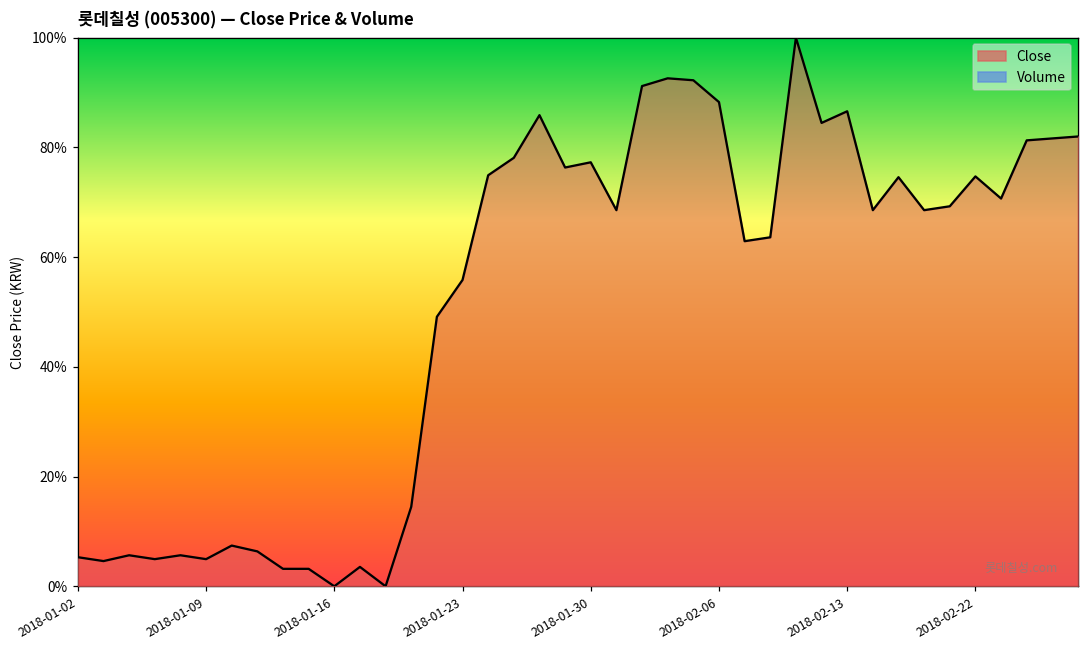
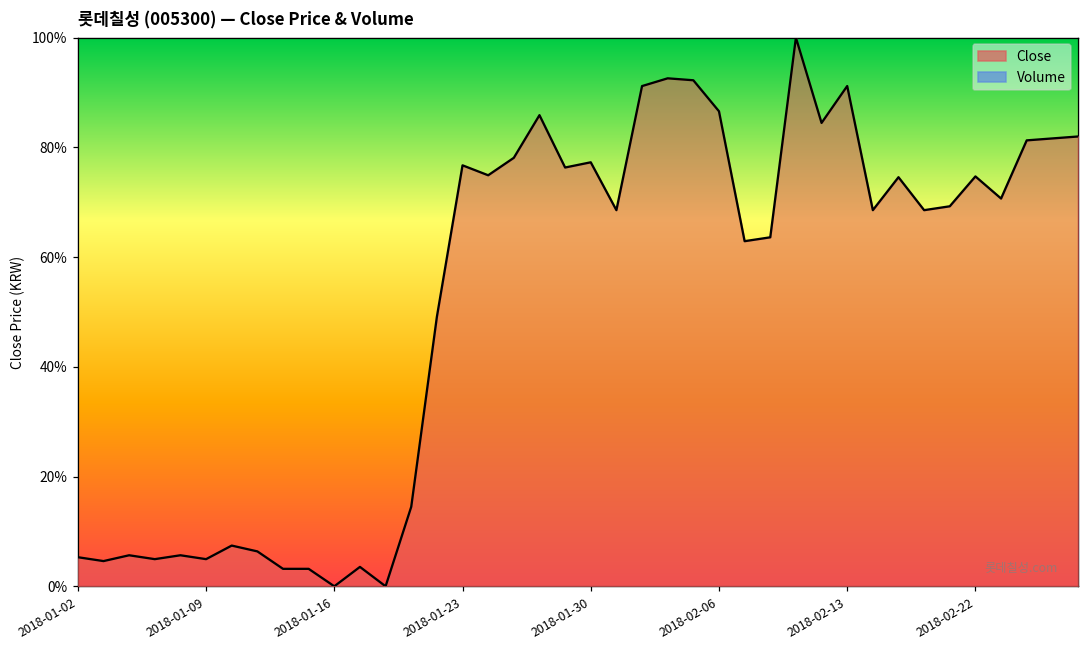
  {
    "Close": {
      "2018-01-02": "5%",
      "2018-01-09": "5%",
      "2018-01-16": "0%",
-     "2018-01-23": "56%",
+     "2018-01-23": "77%",
      "2018-01-30": "77%",
-     "2018-02-06": "88%",
-     "2018-02-13": "87%",
+     "2018-02-06": "87%",
+     "2018-02-13": "91%",
      "2018-02-22": "75%"
    }
  }
